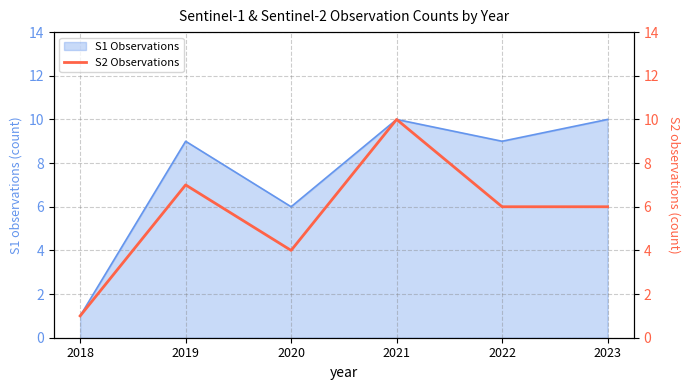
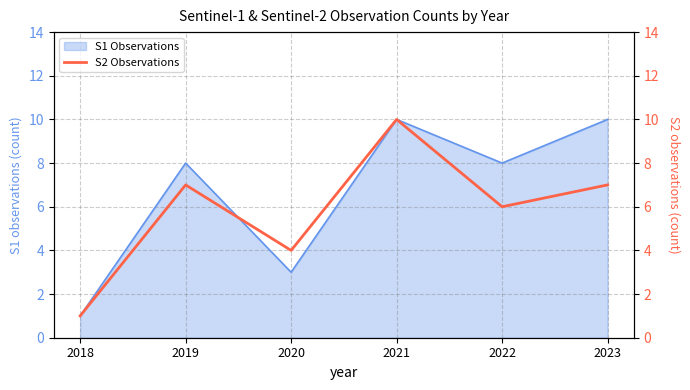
  {
    "S1 Observations": {
      "2018": 1,
-     "2019": 9,
-     "2020": 6,
+     "2019": 8,
+     "2020": 3,
      "2021": 10,
-     "2022": 9,
+     "2022": 8,
      "2023": 10
    },
    "S2 Observations": {
      "2018": 1,
      "2019": 7,
      "2020": 4,
      "2021": 10,
      "2022": 6,
-     "2023": 6
+     "2023": 7
    }
  }
